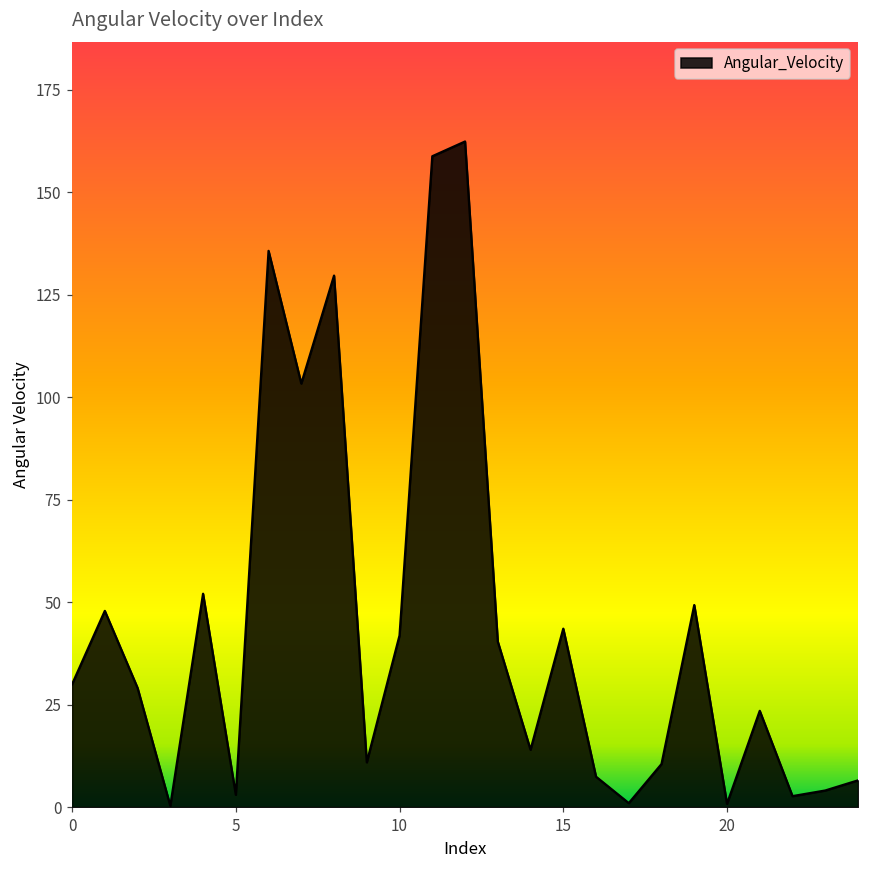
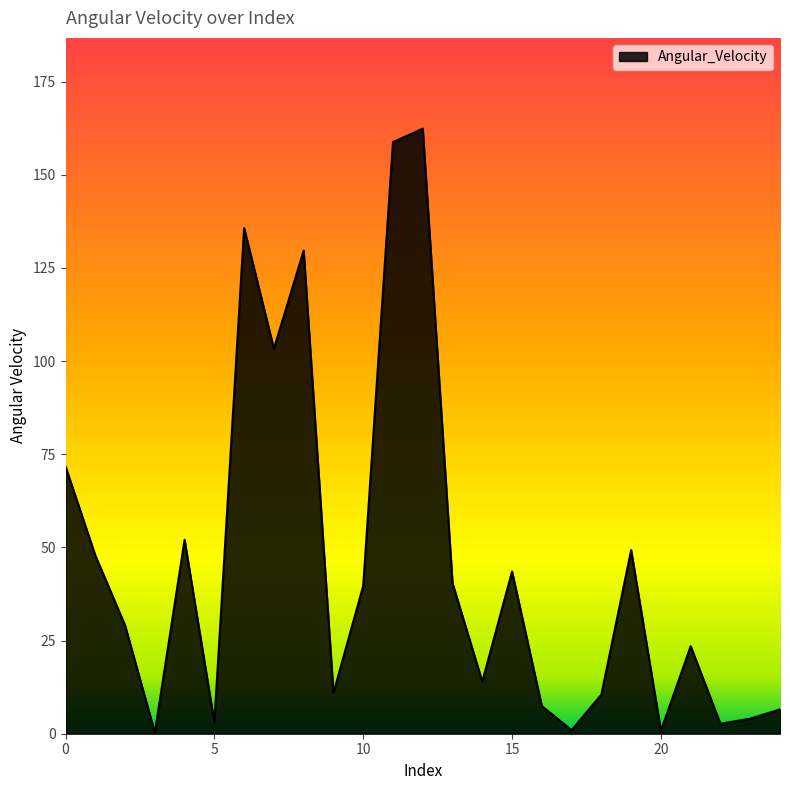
  {
-   "0": 30,
+   "0": 72,
    "5": 3,
-   "10": 42,
+   "10": 40,
    "15": 44,
    "20": 1
  }
